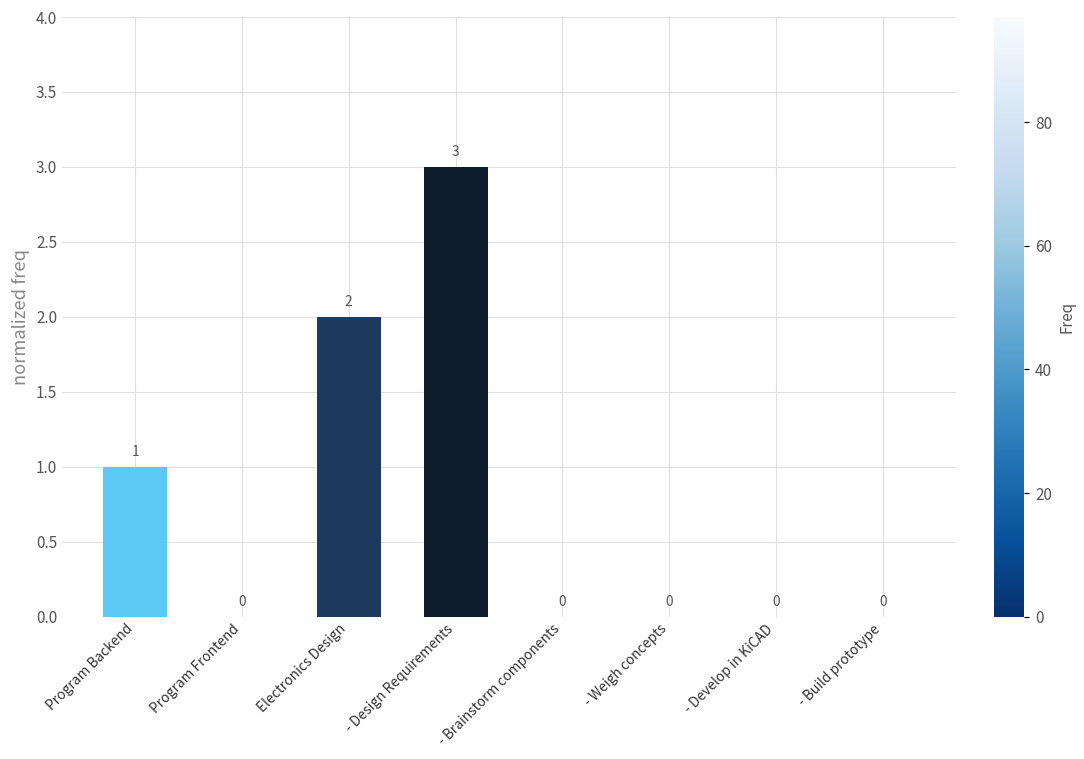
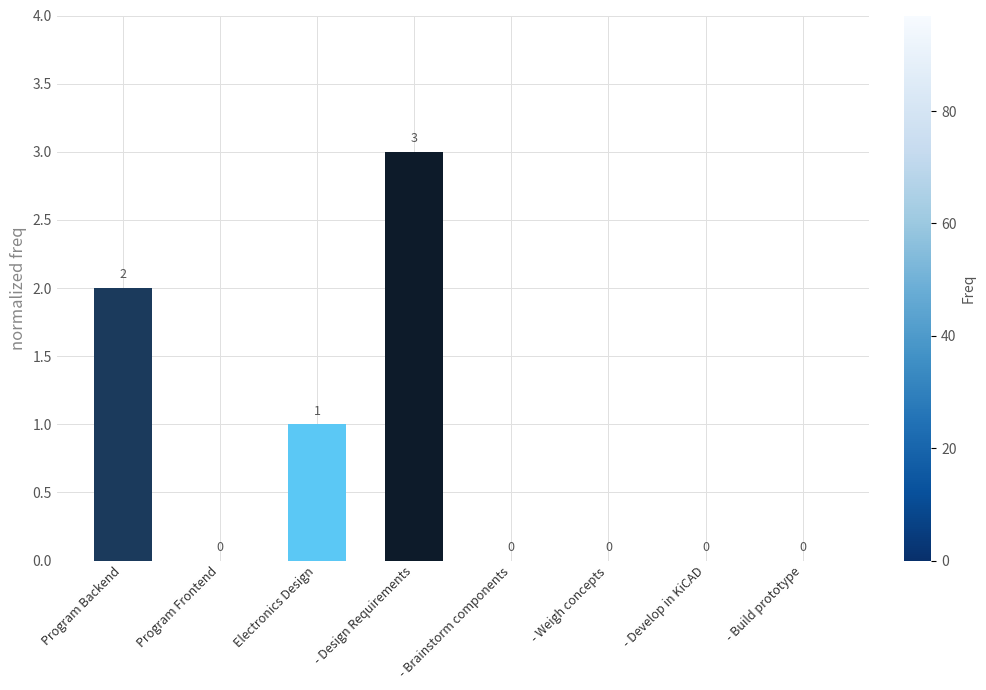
  {
-   "Program Backend": 1,
+   "Program Backend": 2,
    "Program Frontend": 0,
-   "Electronics Design": 2,
+   "Electronics Design": 1,
    "- Design Requirements": 3,
    "- Brainstorm components": 0,
    "- Weigh concepts": 0,
    "- Develop in KiCAD": 0,
    "- Build prototype": 0
  }
